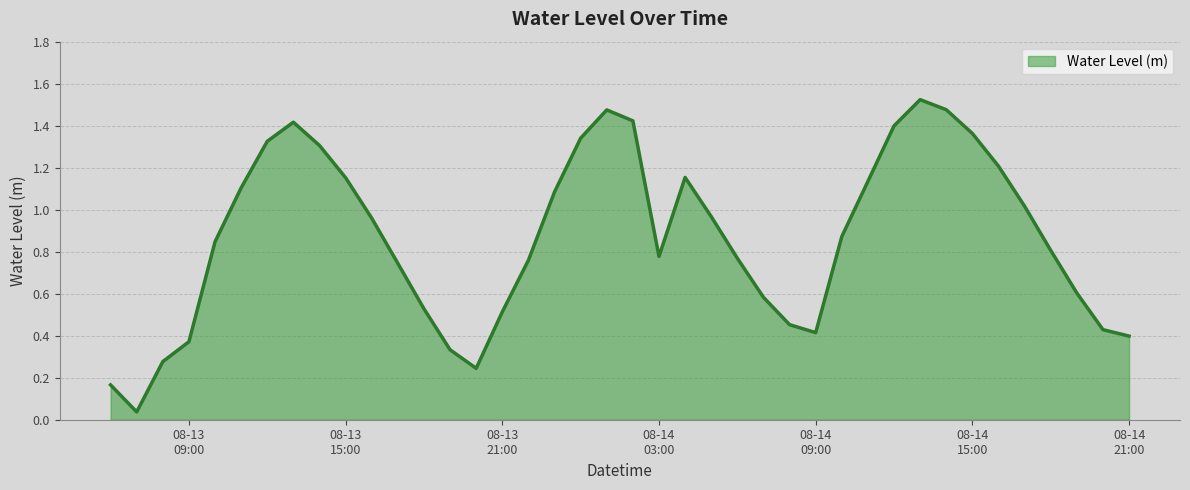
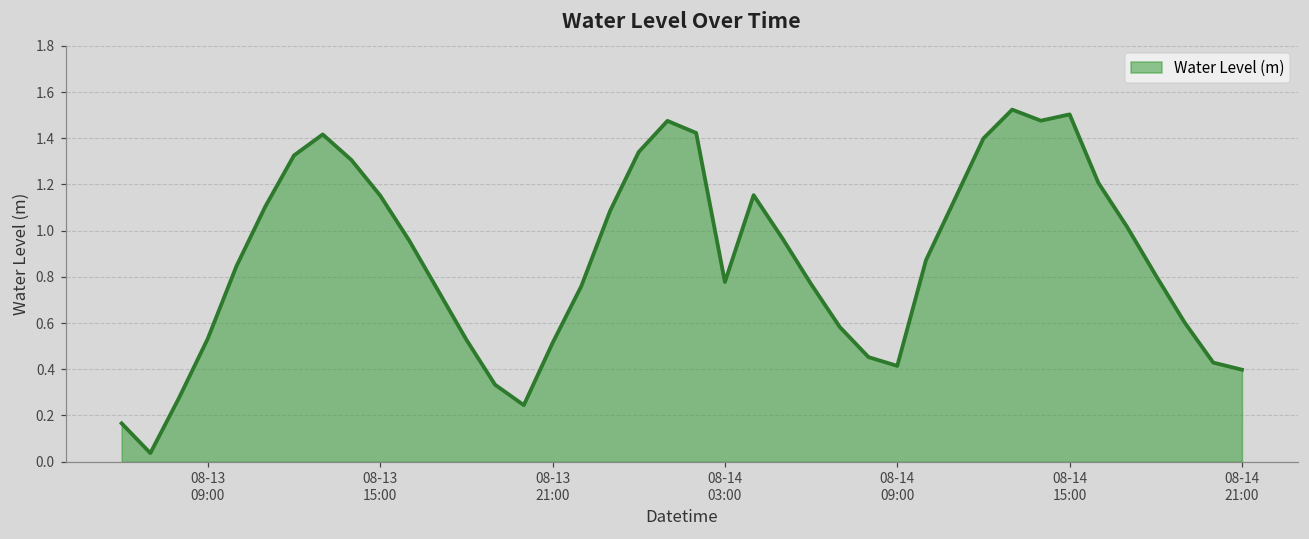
  {
-   "08-13 09:00": 0.37,
+   "08-13 09:00": 0.53,
    "08-13 15:00": 1.15,
    "08-13 21:00": 0.51,
    "08-14 03:00": 0.78,
    "08-14 09:00": 0.41,
-   "08-14 15:00": 1.36,
+   "08-14 15:00": 1.50,
    "08-14 21:00": 0.40
  }
